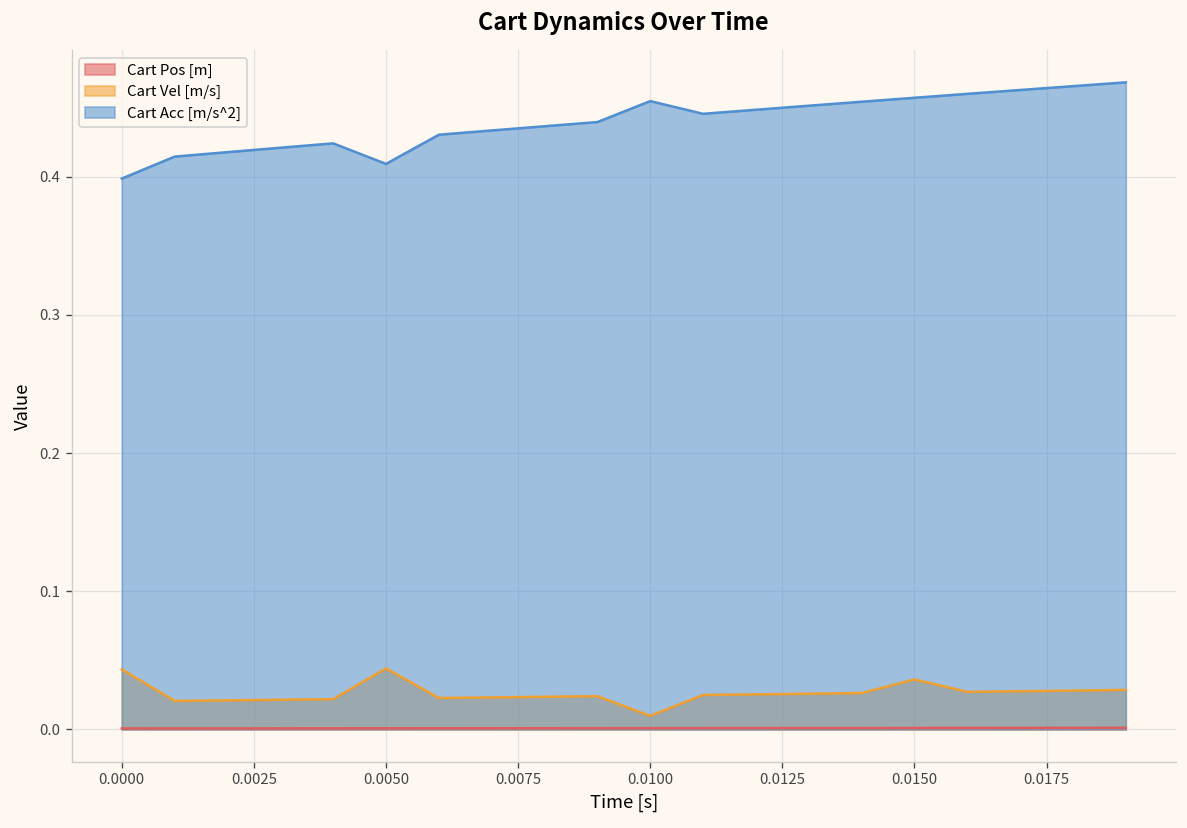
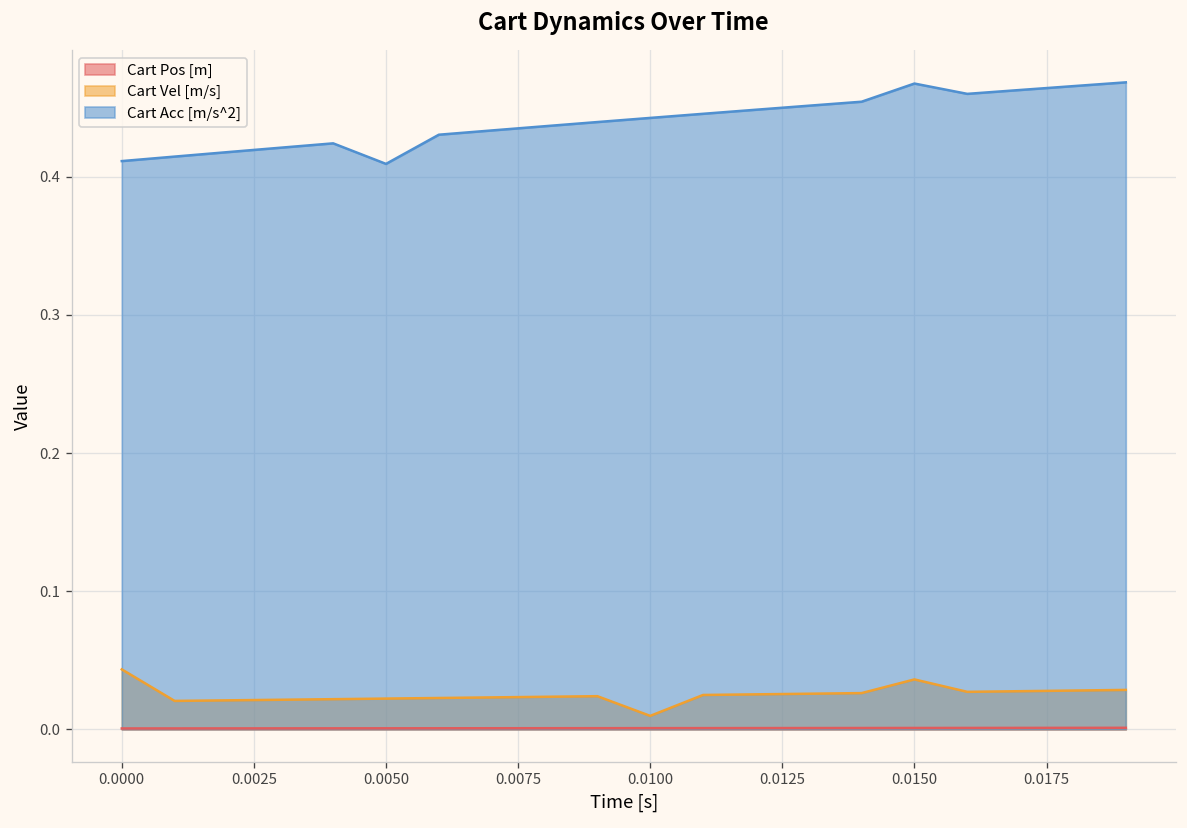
  {
    "Cart Pos [m]": {
      "0.0000": 0.001,
      "0.0050": 0.001,
      "0.0100": 0.001,
      "0.0150": 0.001
    },
    "Cart Vel [m/s]": {
      "0.0000": 0.043,
-     "0.0050": 0.044,
+     "0.0050": 0.022,
      "0.0100": 0.010,
      "0.0150": 0.036
    },
    "Cart Acc [m/s^2]": {
-     "0.0000": 0.399,
+     "0.0000": 0.411,
      "0.0050": 0.409,
-     "0.0100": 0.455,
-     "0.0150": 0.457
+     "0.0100": 0.443,
+     "0.0150": 0.467
    }
  }
